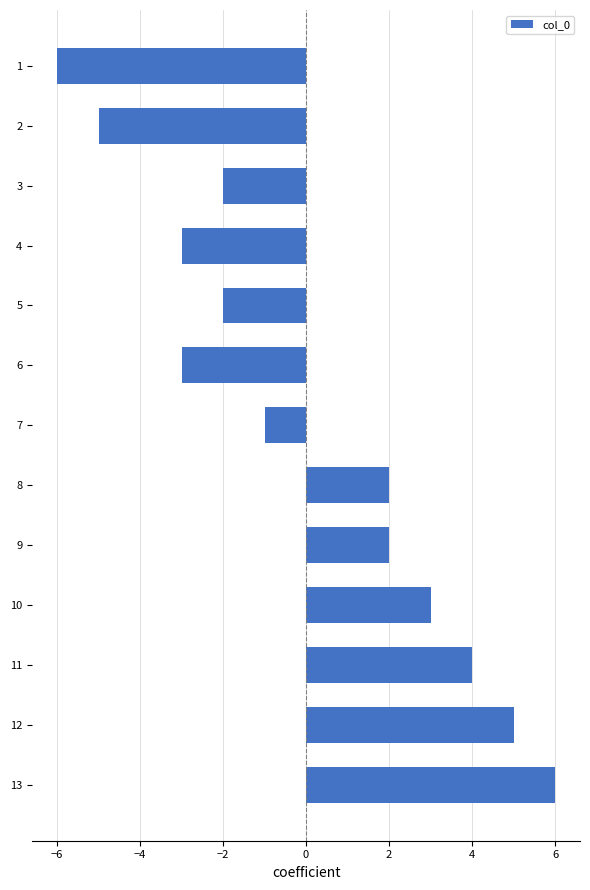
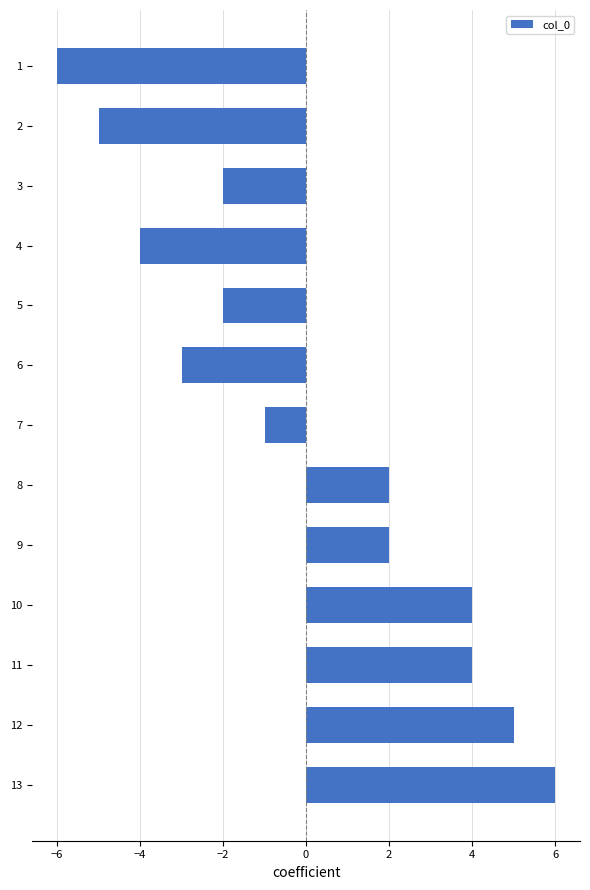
  {
    "1": -6.0,
    "2": -5.0,
    "3": -2.0,
-   "4": -3.0,
+   "4": -4.0,
    "5": -2.0,
    "6": -3.0,
    "7": -1.0,
    "8": 2.0,
    "9": 2.0,
-   "10": 3.0,
+   "10": 4.0,
    "11": 4.0,
    "12": 5.0,
    "13": 6.0
  }
